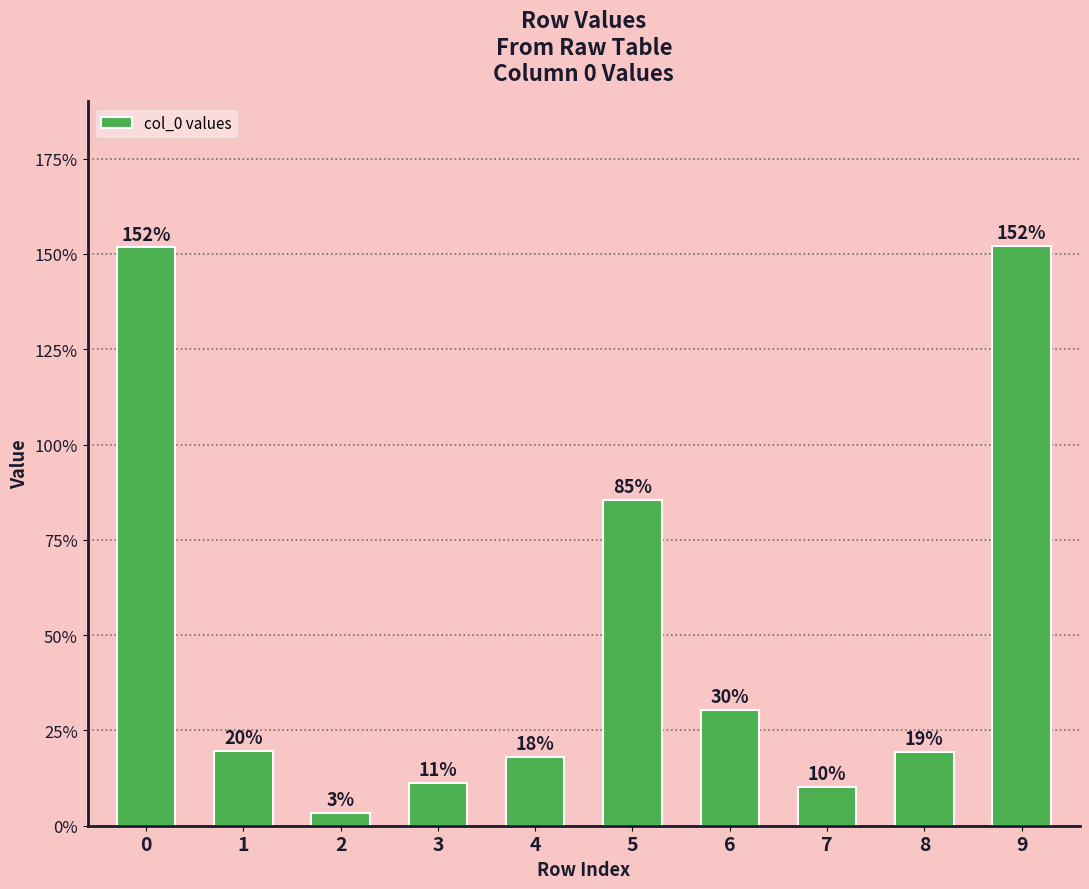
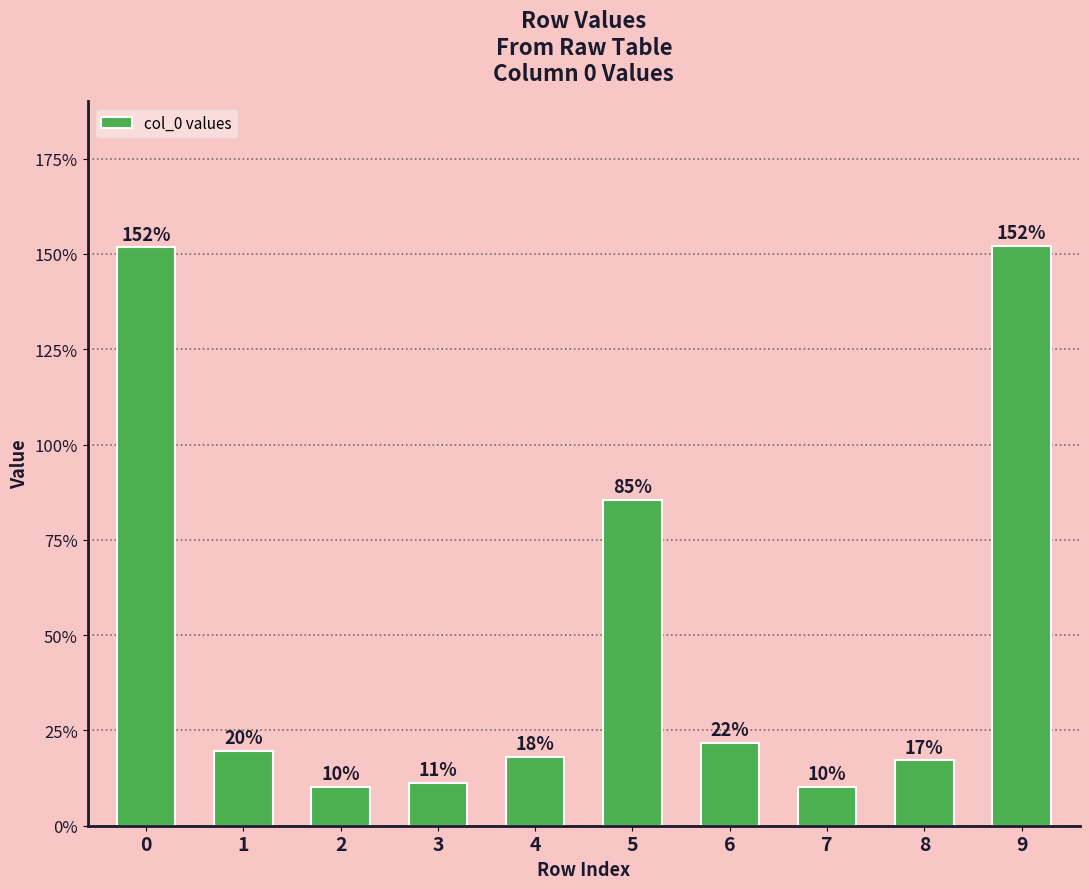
  {
    "0": "152%",
    "1": "20%",
-   "2": "3%",
+   "2": "10%",
    "3": "11%",
    "4": "18%",
    "5": "85%",
-   "6": "30%",
+   "6": "22%",
    "7": "10%",
-   "8": "19%",
+   "8": "17%",
    "9": "152%"
  }
